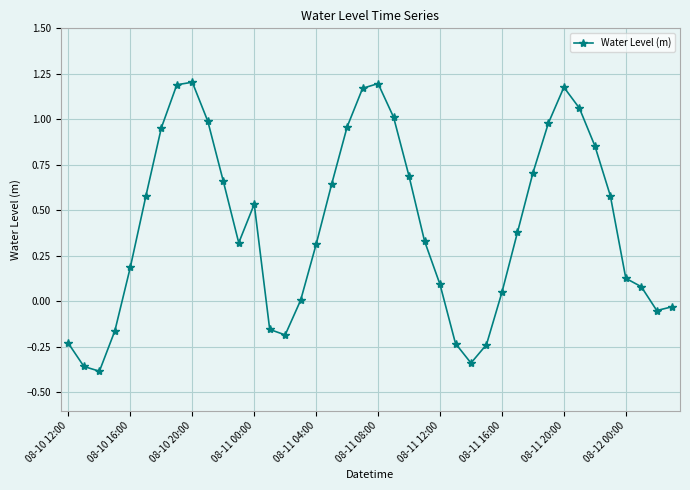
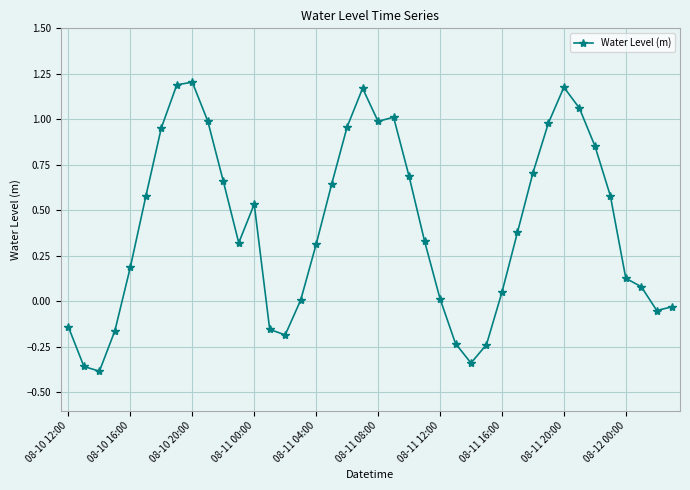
  {
-   "08-10 12:00": -0.23,
+   "08-10 12:00": -0.14,
    "08-10 16:00": 0.19,
    "08-10 20:00": 1.20,
    "08-11 00:00": 0.53,
    "08-11 04:00": 0.31,
-   "08-11 08:00": 1.20,
-   "08-11 12:00": 0.09,
+   "08-11 08:00": 0.99,
+   "08-11 12:00": 0.02,
    "08-11 16:00": 0.05,
    "08-11 20:00": 1.18,
    "08-12 00:00": 0.13
  }
